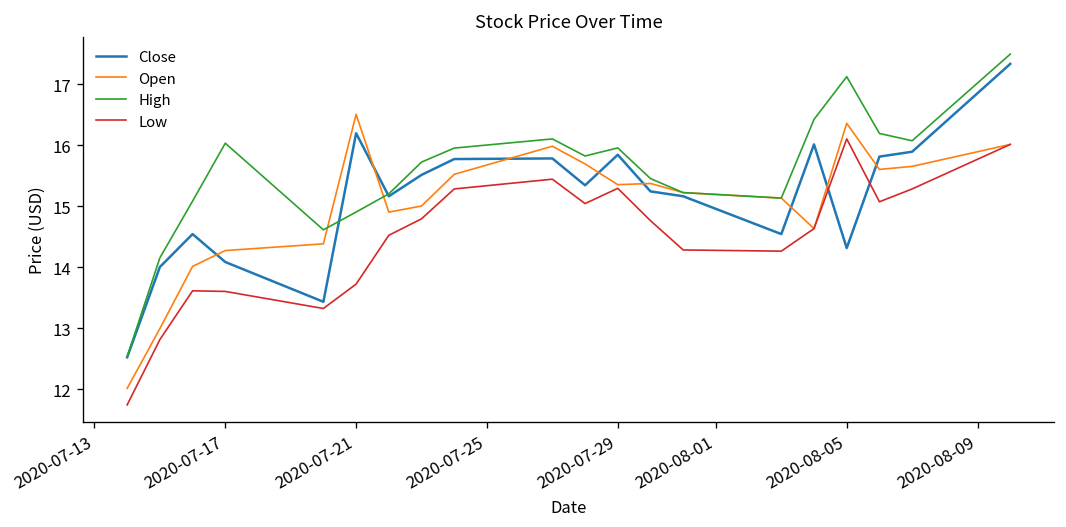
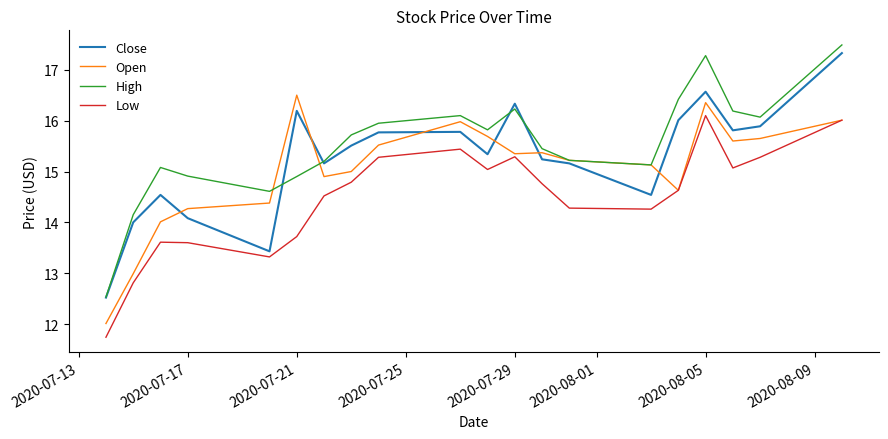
  {
    "Close": {
      "2020-07-17": 14.1,
      "2020-07-21": 16.2,
-     "2020-07-29": 15.8,
-     "2020-08-05": 14.3
+     "2020-07-29": 16.3,
+     "2020-08-05": 16.6
    },
    "Open": {
      "2020-07-17": 14.3,
      "2020-07-21": 16.5,
      "2020-07-29": 15.4,
      "2020-08-05": 16.4
    },
    "High": {
-     "2020-07-17": 16.0,
+     "2020-07-17": 14.9,
      "2020-07-21": 14.9,
-     "2020-07-29": 16.0,
-     "2020-08-05": 17.1
+     "2020-07-29": 16.2,
+     "2020-08-05": 17.3
    },
    "Low": {
      "2020-07-17": 13.6,
      "2020-07-21": 13.7,
      "2020-07-29": 15.3,
      "2020-08-05": 16.1
    }
  }
